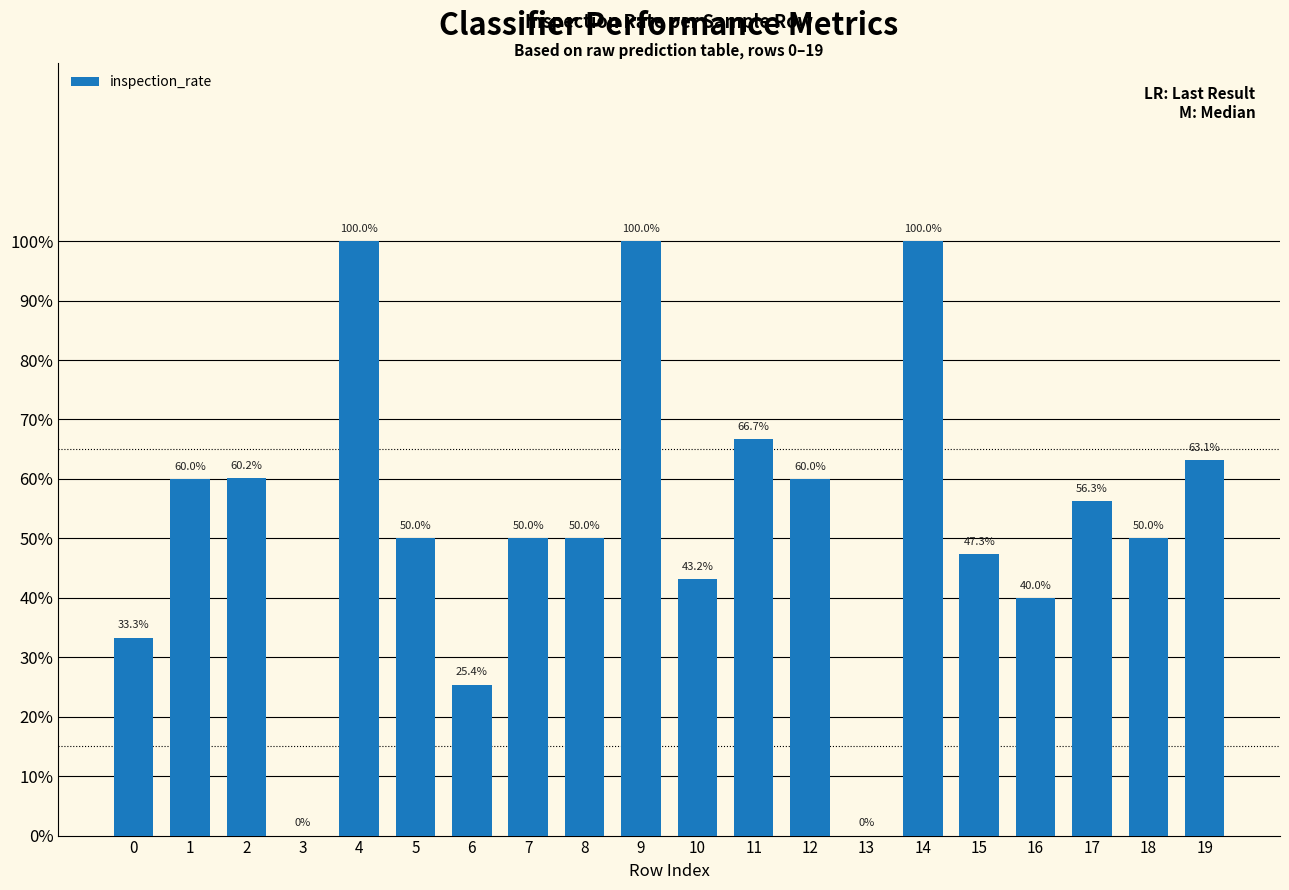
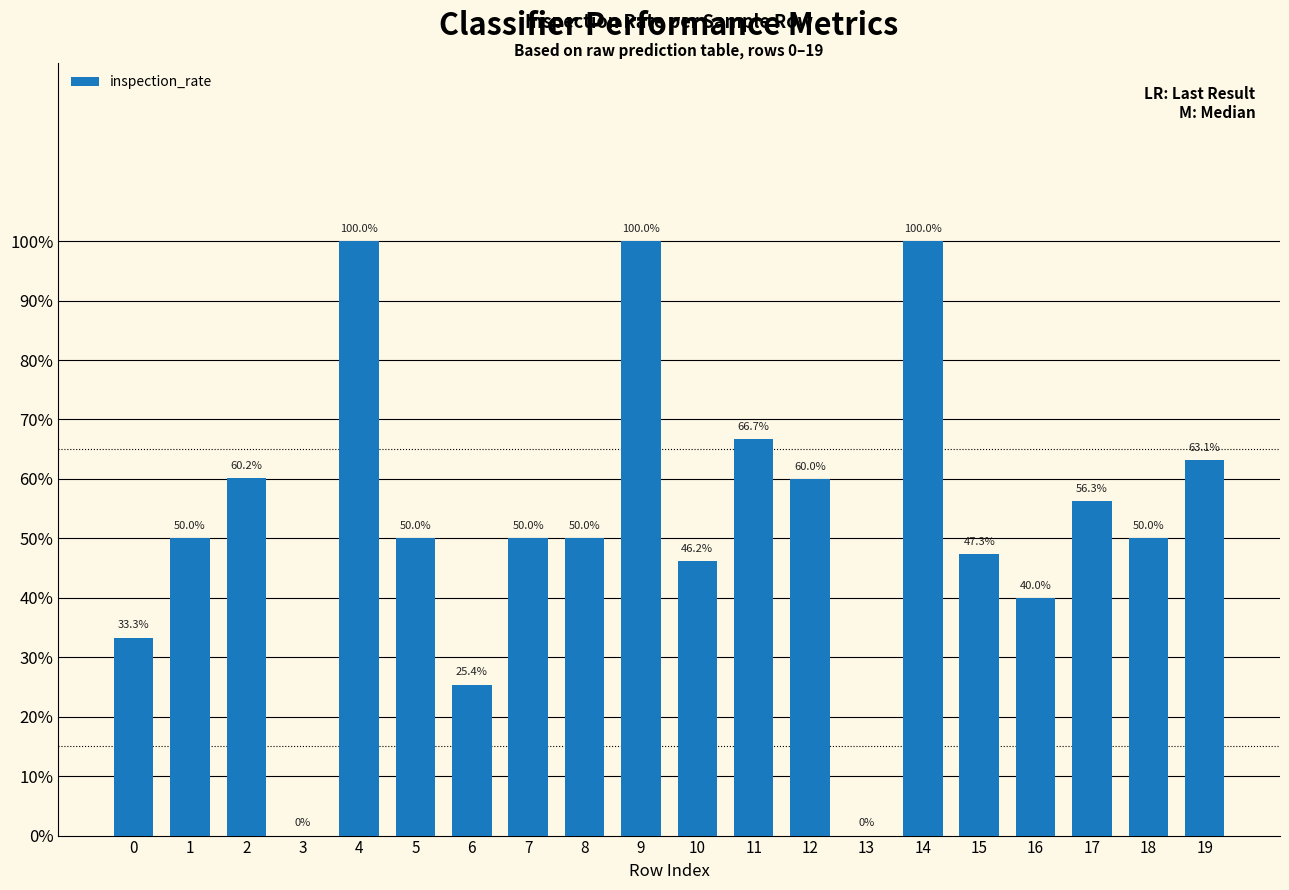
  {
    "0": "33.3%",
-   "1": "60.0%",
+   "1": "50.0%",
    "2": "60.2%",
    "3": "0%",
    "4": "100.0%",
    "5": "50.0%",
    "6": "25.4%",
    "7": "50.0%",
    "8": "50.0%",
    "9": "100.0%",
-   "10": "43.2%",
+   "10": "46.2%",
    "11": "66.7%",
    "12": "60.0%",
    "13": "0%",
    "14": "100.0%",
    "15": "47.3%",
    "16": "40.0%",
    "17": "56.3%",
    "18": "50.0%",
    "19": "63.1%"
  }
